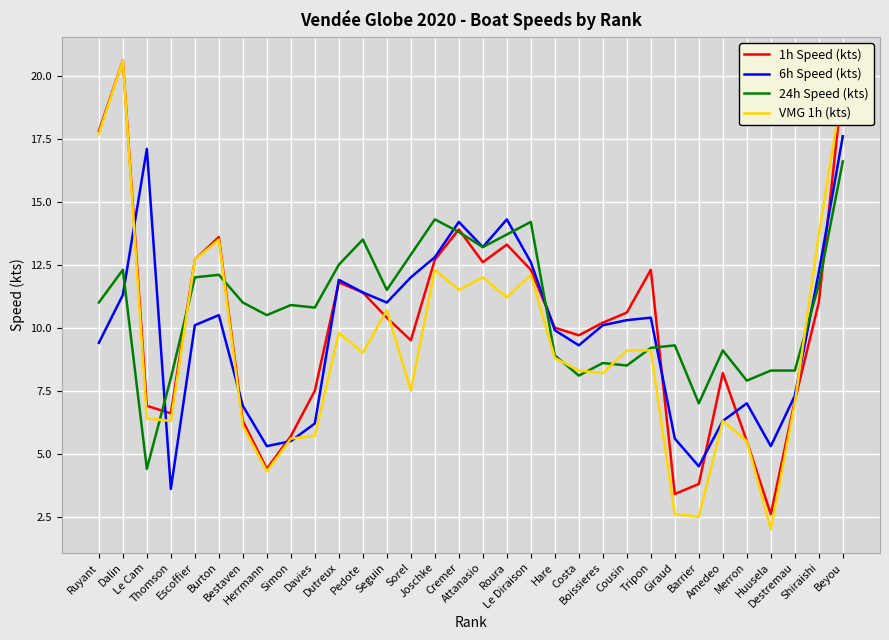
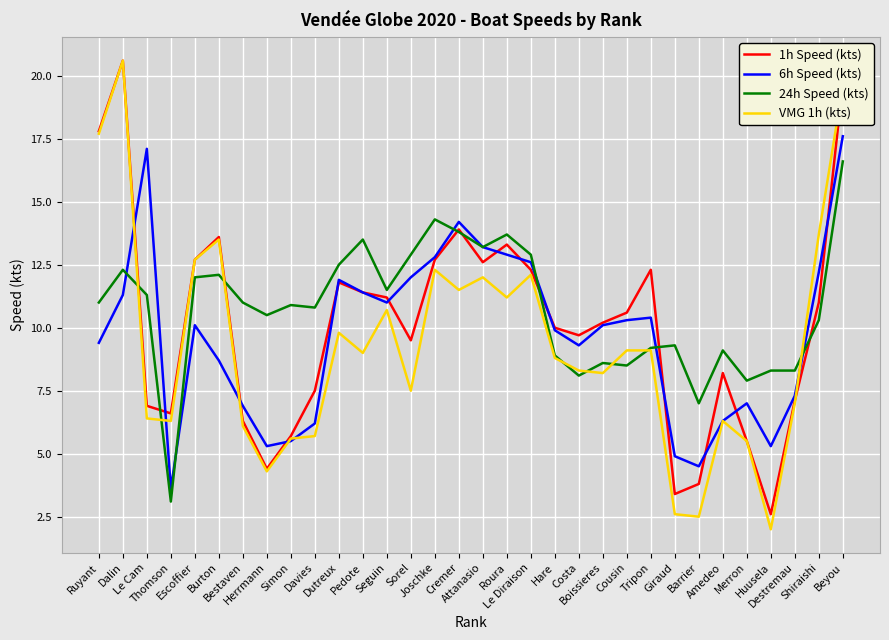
  {
    "1h Speed (kts)": {
      "Le Cam": 6.9,
      "Thomson": 6.6,
      "Bestaven": 6.3,
      "Davies": 7.5,
-     "Seguin": 10.4,
+     "Seguin": 11.2,
      "Sorel": 9.5,
      "Attanasio": 12.6,
      "Roura": 13.3,
      "Le Diraison": 12.3,
      "Costa": 9.7,
      "Cousin": 10.6,
      "Tripon": 12.3,
      "Giraud": 3.4,
      "Barrier": 3.8,
      "Amedeo": 8.2,
      "Huusela": 2.6,
      "Shiraishi": 11.0
    },
    "6h Speed (kts)": {
      "Ruyant": 9.4,
      "Dalin": 11.3,
      "Le Cam": 17.1,
      "Thomson": 3.6,
      "Escoffier": 10.1,
-     "Burton": 10.5,
+     "Burton": 8.7,
      "Bestaven": 6.9,
      "Herrmann": 5.3,
      "Davies": 6.2,
      "Seguin": 11.0,
      "Sorel": 12.0,
      "Cremer": 14.2,
-     "Roura": 14.3,
+     "Roura": 12.9,
      "Le Diraison": 12.6,
      "Costa": 9.3,
      "Cousin": 10.3,
      "Tripon": 10.4,
-     "Giraud": 5.6,
+     "Giraud": 4.9,
      "Barrier": 4.5,
      "Merron": 7.0,
      "Huusela": 5.3,
      "Destremau": 7.3,
      "Shiraishi": 12.2,
      "Beyou": 17.6
    },
    "24h Speed (kts)": {
      "Ruyant": 11.0,
      "Dalin": 12.3,
-     "Le Cam": 4.4,
-     "Thomson": 8.0,
+     "Le Cam": 11.3,
+     "Thomson": 3.1,
      "Escoffier": 12.0,
      "Burton": 12.1,
      "Bestaven": 11.0,
      "Herrmann": 10.5,
      "Simon": 10.9,
      "Davies": 10.8,
      "Dutreux": 12.5,
      "Pedote": 13.5,
      "Seguin": 11.5,
      "Sorel": 12.9,
      "Joschke": 14.3,
      "Roura": 13.7,
-     "Le Diraison": 14.2,
+     "Le Diraison": 12.9,
      "Hare": 8.9,
      "Costa": 8.1,
      "Boissieres": 8.6,
      "Cousin": 8.5,
      "Giraud": 9.3,
      "Barrier": 7.0,
      "Amedeo": 9.1,
      "Merron": 7.9,
      "Huusela": 8.3,
      "Destremau": 8.3,
-     "Shiraishi": 11.7,
+     "Shiraishi": 10.3,
      "Beyou": 16.6
    },
    "VMG 1h (kts)": {
      "Le Cam": 6.4,
      "Thomson": 6.3,
      "Bestaven": 6.1,
      "Davies": 5.7,
      "Dutreux": 9.8,
      "Pedote": 9.0,
      "Seguin": 10.7,
      "Sorel": 7.5,
      "Joschke": 12.3,
      "Cremer": 11.5,
      "Attanasio": 12.0,
      "Roura": 11.2,
      "Le Diraison": 12.1,
      "Hare": 8.8,
      "Costa": 8.3,
      "Boissieres": 8.2,
      "Cousin": 9.1,
      "Giraud": 2.6,
      "Barrier": 2.5,
      "Huusela": 2.0,
      "Shiraishi": 13.7
    }
  }
